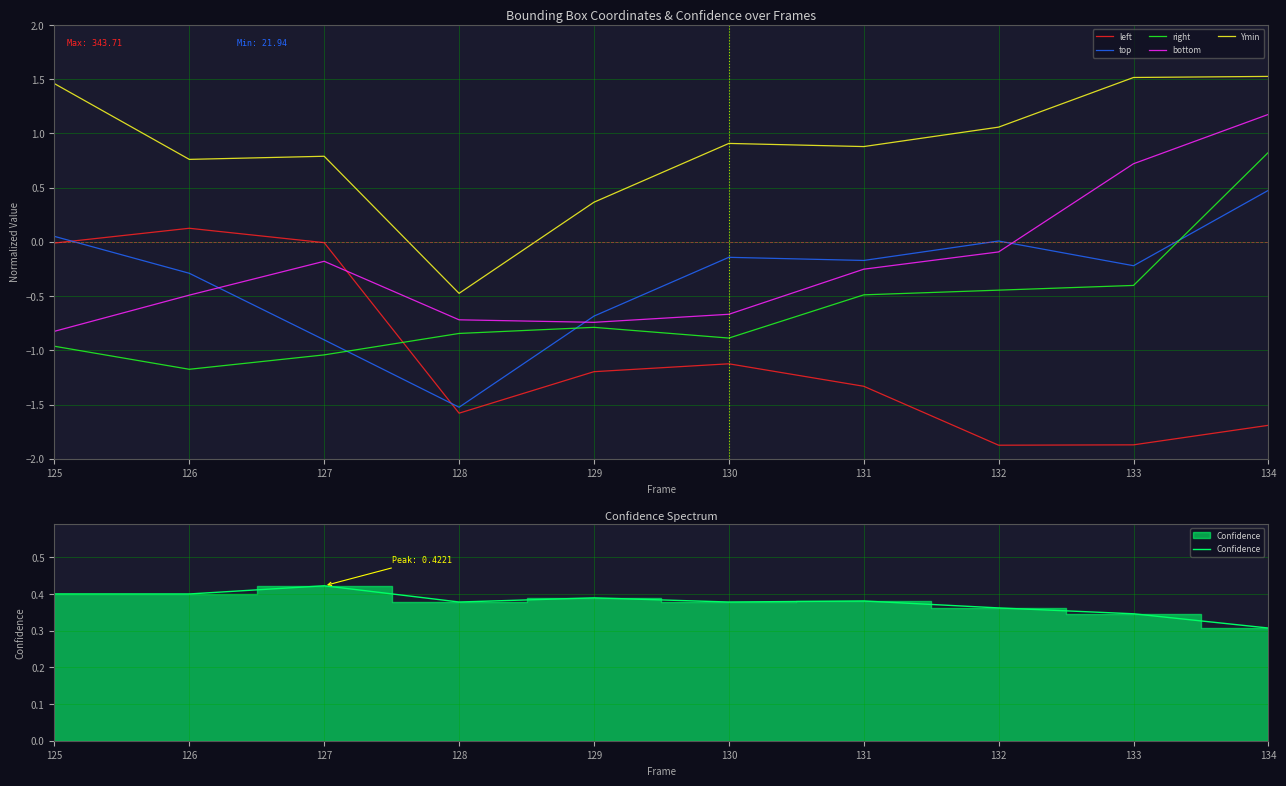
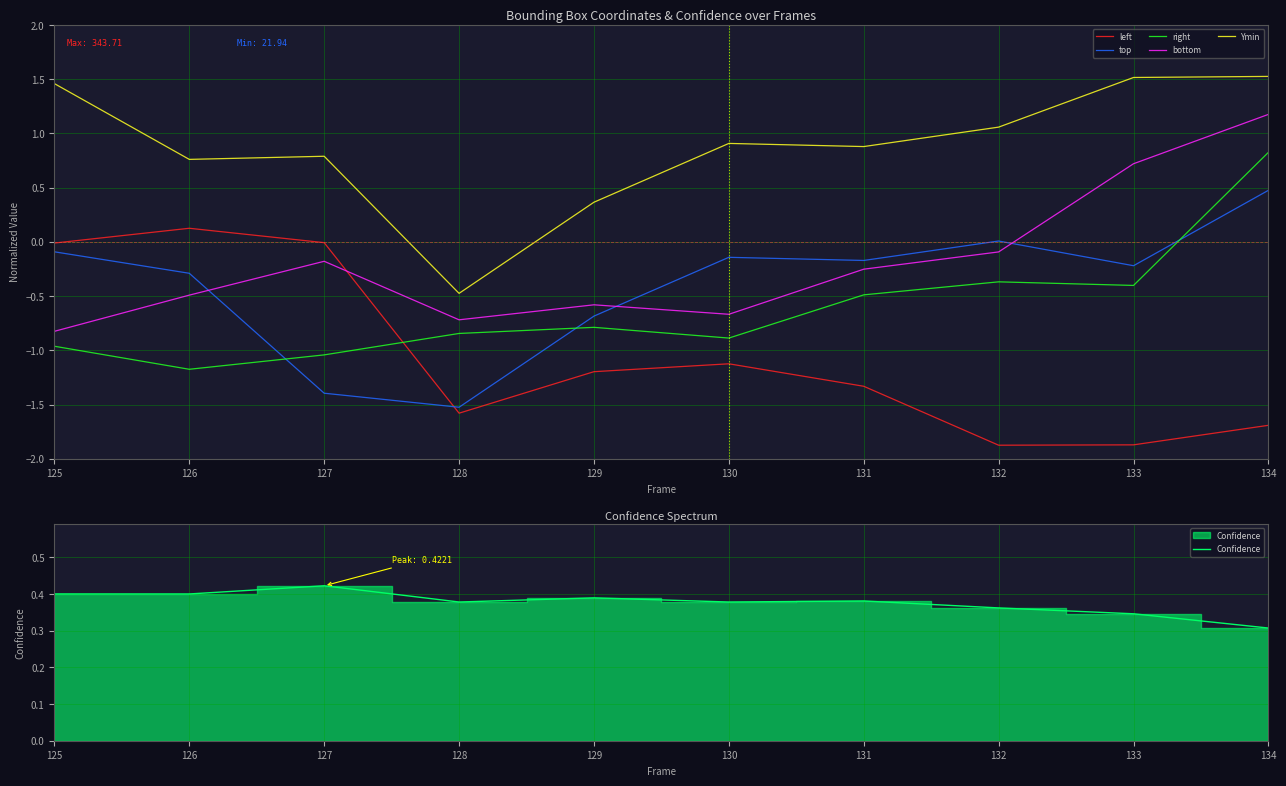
  {
    "Bounding Box Coordinates & Confidence over Frames": {
      "left": {
        "125": -0.01,
        "126": 0.13,
        "127": -0.01,
        "128": -1.58,
        "129": -1.20,
        "130": -1.12,
        "131": -1.33,
        "132": -1.88,
        "133": -1.87,
        "134": -1.69
      },
      "top": {
-       "125": 0.05,
+       "125": -0.09,
        "126": -0.29,
-       "127": -0.90,
+       "127": -1.40,
        "128": -1.53,
        "129": -0.68,
        "130": -0.14,
        "131": -0.17,
        "132": 0.01,
        "133": -0.22,
        "134": 0.48
      },
      "right": {
        "125": -0.96,
        "126": -1.18,
        "127": -1.04,
        "128": -0.84,
        "129": -0.79,
        "130": -0.89,
        "131": -0.49,
-       "132": -0.45,
+       "132": -0.37,
        "133": -0.40,
        "134": 0.83
      },
      "bottom": {
        "125": -0.83,
        "126": -0.49,
        "127": -0.18,
        "128": -0.72,
-       "129": -0.74,
+       "129": -0.58,
        "130": -0.67,
        "131": -0.25,
        "132": -0.09,
        "133": 0.72,
        "134": 1.18
      },
      "Ymin": {
        "125": 1.46,
        "126": 0.76,
        "127": 0.79,
        "128": -0.48,
        "129": 0.37,
        "130": 0.91,
        "131": 0.88,
        "132": 1.06,
        "133": 1.52,
        "134": 1.53
      }
    }
  }
